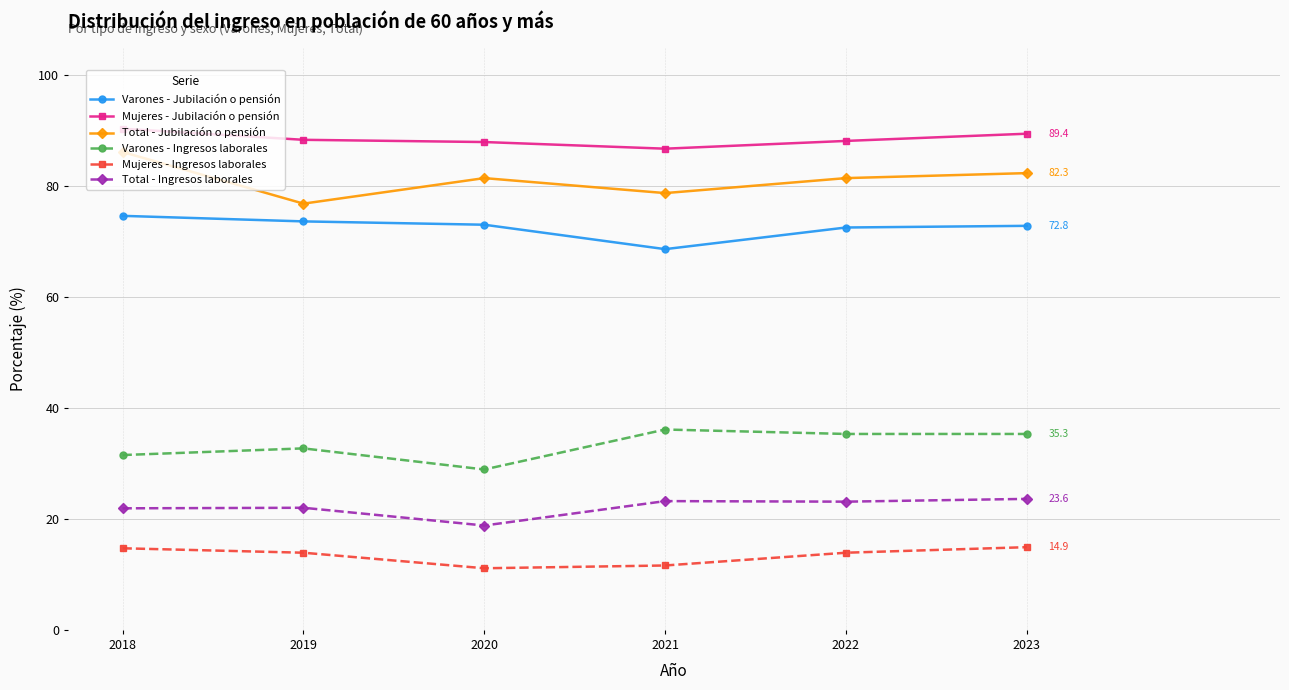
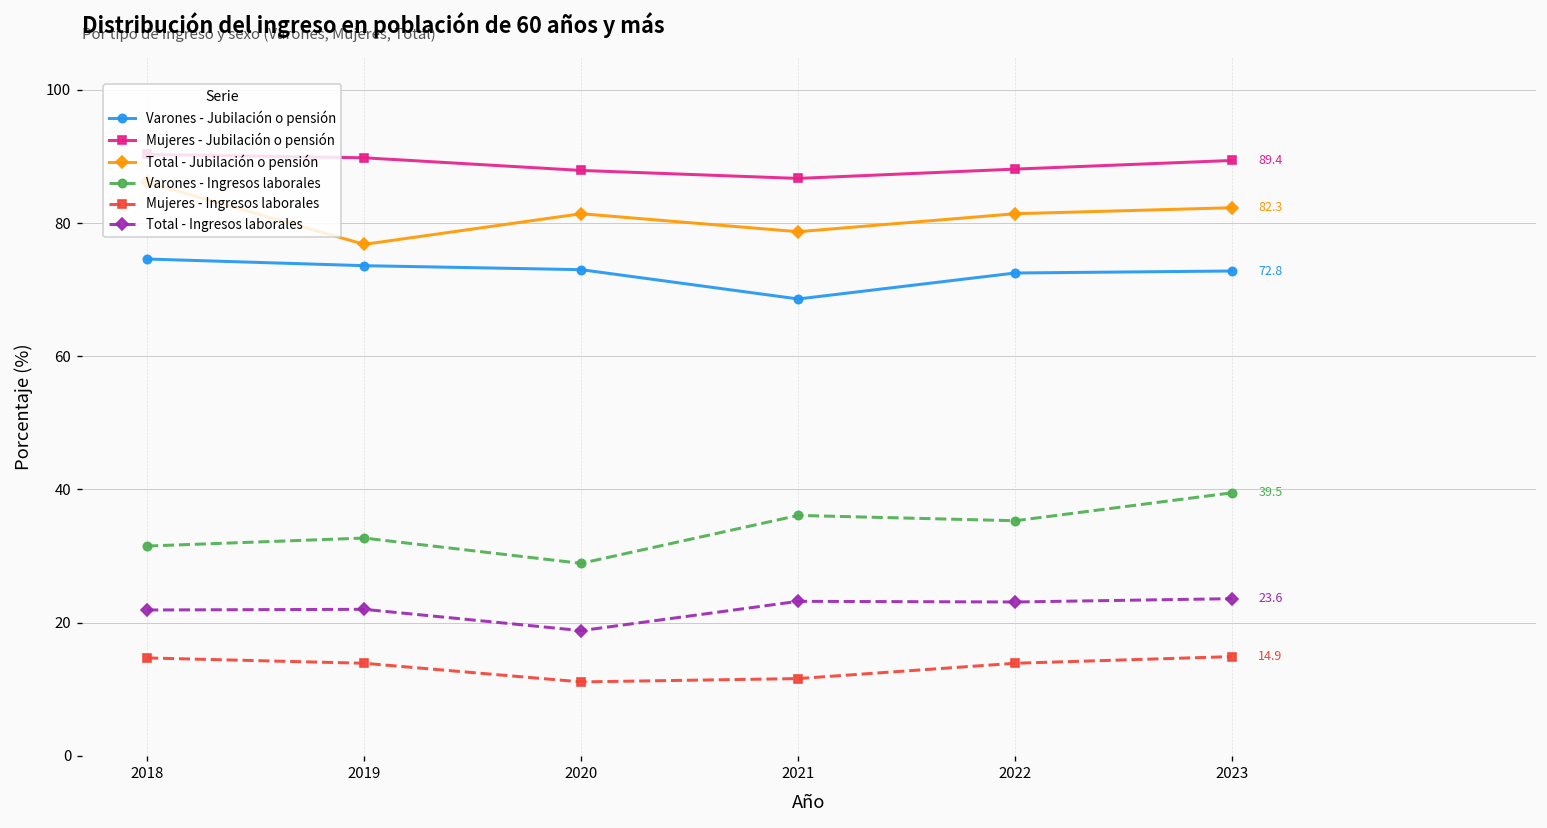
  {
    "Varones - Jubilación o pensión": {
      "2023": 72.8
    },
    "Mujeres - Jubilación o pensión": {
-     "2019": 88,
+     "2019": 90,
      "2020": 88,
      "2021": 87,
      "2022": 88
    },
    "Total - Jubilación o pensión": {
      "2023": 82.3
    },
    "Varones - Ingresos laborales": {
-     "2023": 35.3
+     "2023": 39.5
    },
    "Mujeres - Ingresos laborales": {
      "2023": 14.9
    },
    "Total - Ingresos laborales": {
      "2023": 23.6
    }
  }
